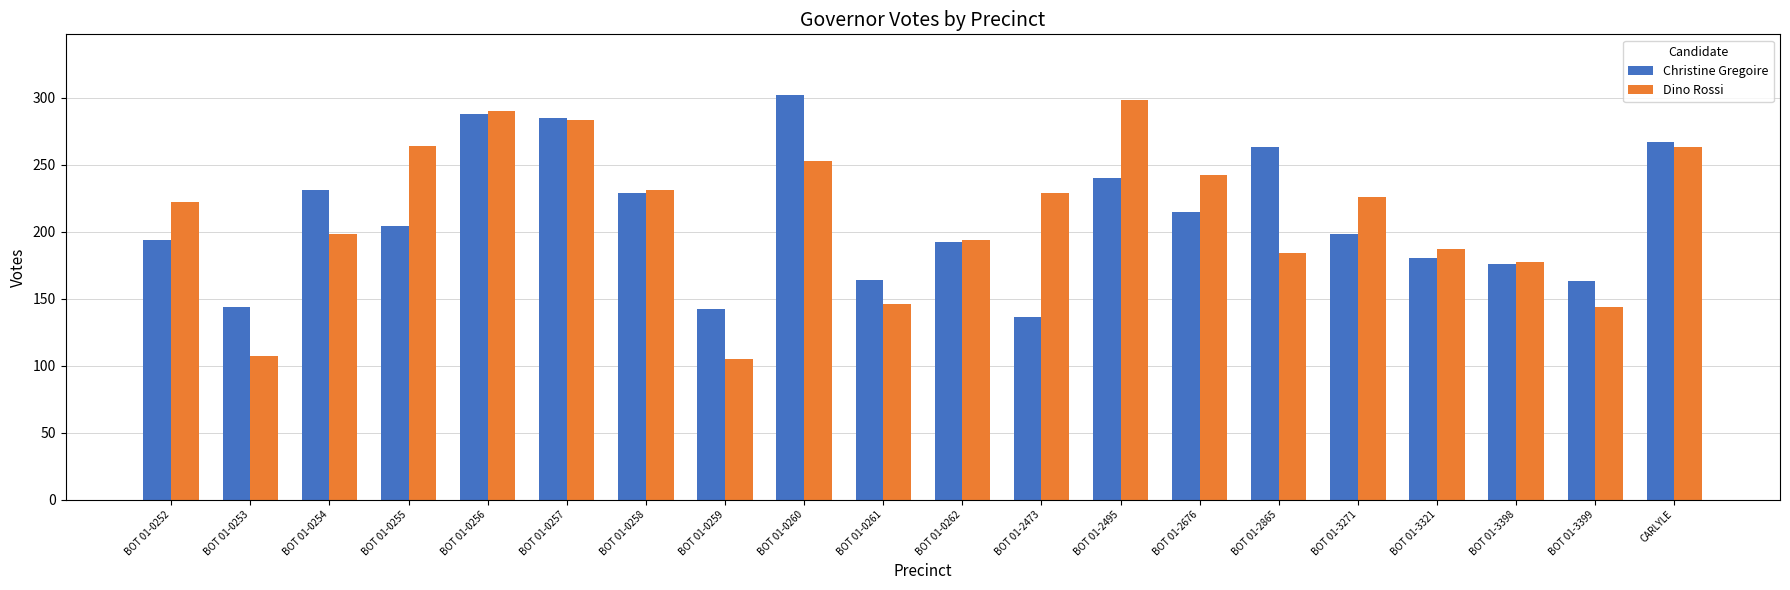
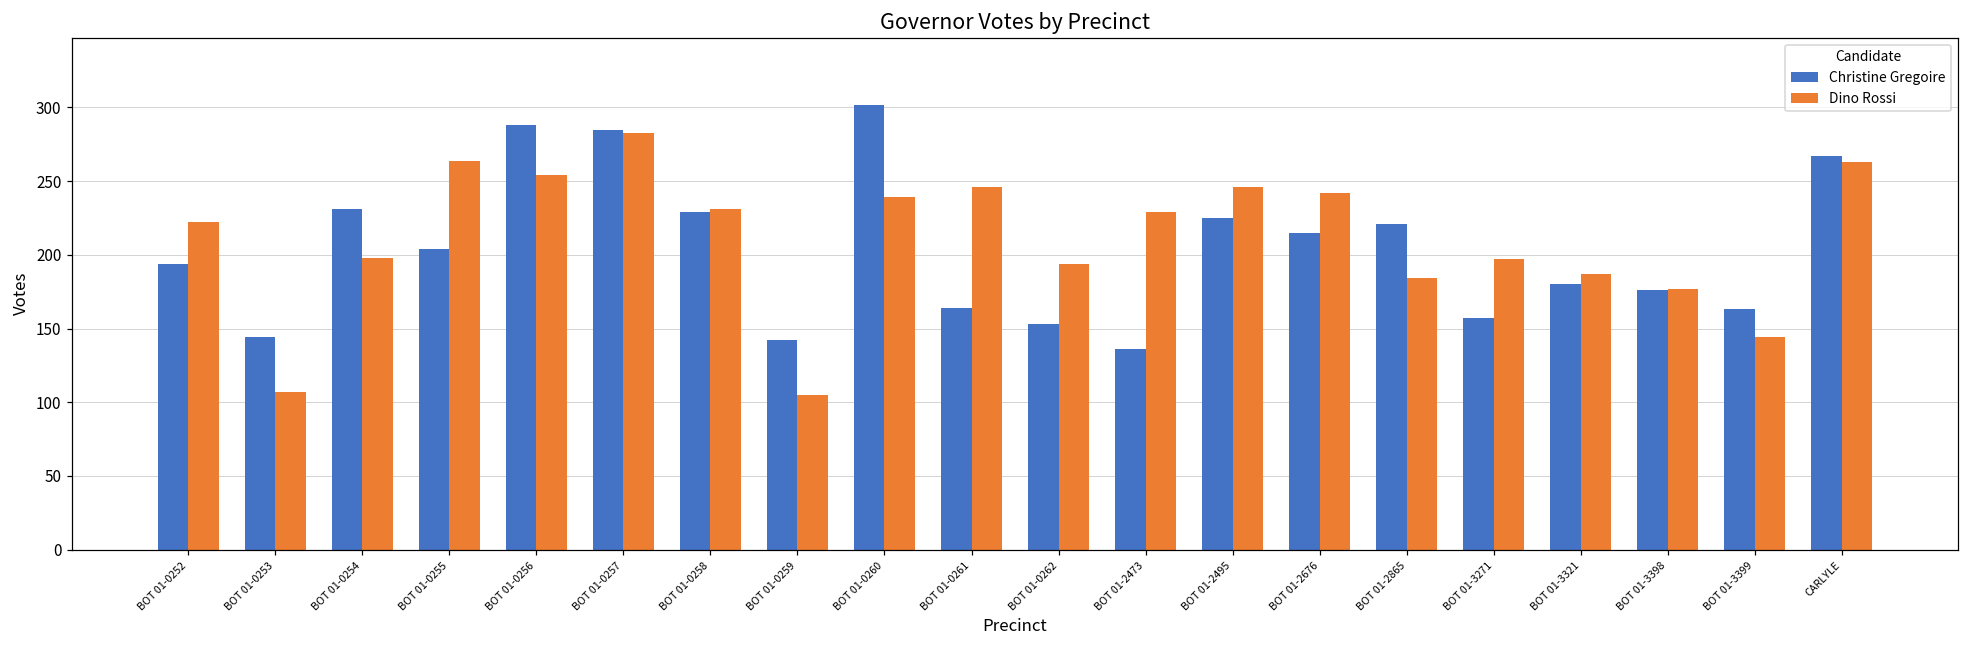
  {
    "Christine Gregoire": {
      "BOT 01-0252": 194,
      "BOT 01-0253": 144,
      "BOT 01-0254": 231,
      "BOT 01-0255": 204,
      "BOT 01-0256": 288,
      "BOT 01-0257": 285,
      "BOT 01-0258": 229,
      "BOT 01-0259": 142,
      "BOT 01-0260": 302,
      "BOT 01-0261": 164,
-     "BOT 01-0262": 192,
+     "BOT 01-0262": 153,
      "BOT 01-2473": 136,
-     "BOT 01-2495": 240,
+     "BOT 01-2495": 225,
      "BOT 01-2676": 215,
-     "BOT 01-2865": 263,
-     "BOT 01-3271": 198,
+     "BOT 01-2865": 221,
+     "BOT 01-3271": 157,
      "BOT 01-3321": 180,
      "BOT 01-3398": 176,
      "BOT 01-3399": 163,
      "CARLYLE": 267
    },
    "Dino Rossi": {
      "BOT 01-0252": 222,
      "BOT 01-0253": 107,
      "BOT 01-0254": 198,
      "BOT 01-0255": 264,
-     "BOT 01-0256": 290,
+     "BOT 01-0256": 254,
      "BOT 01-0257": 283,
      "BOT 01-0258": 231,
      "BOT 01-0259": 105,
-     "BOT 01-0260": 253,
-     "BOT 01-0261": 146,
+     "BOT 01-0260": 239,
+     "BOT 01-0261": 246,
      "BOT 01-0262": 194,
      "BOT 01-2473": 229,
-     "BOT 01-2495": 298,
+     "BOT 01-2495": 246,
      "BOT 01-2676": 242,
      "BOT 01-2865": 184,
-     "BOT 01-3271": 226,
+     "BOT 01-3271": 197,
      "BOT 01-3321": 187,
      "BOT 01-3398": 177,
      "BOT 01-3399": 144,
      "CARLYLE": 263
    }
  }
